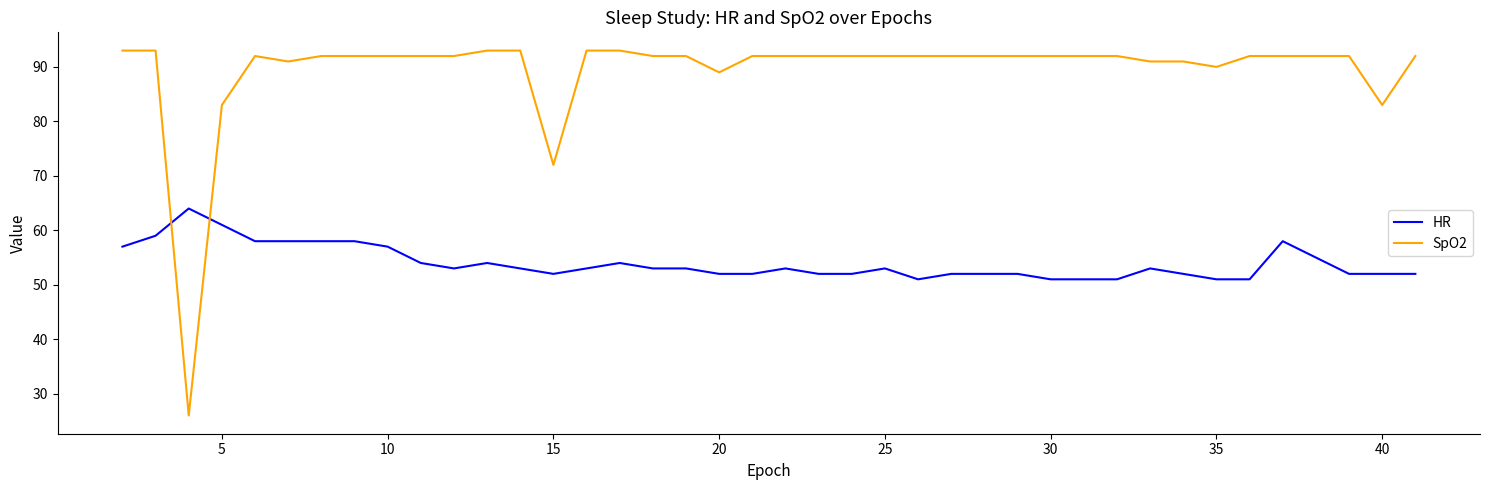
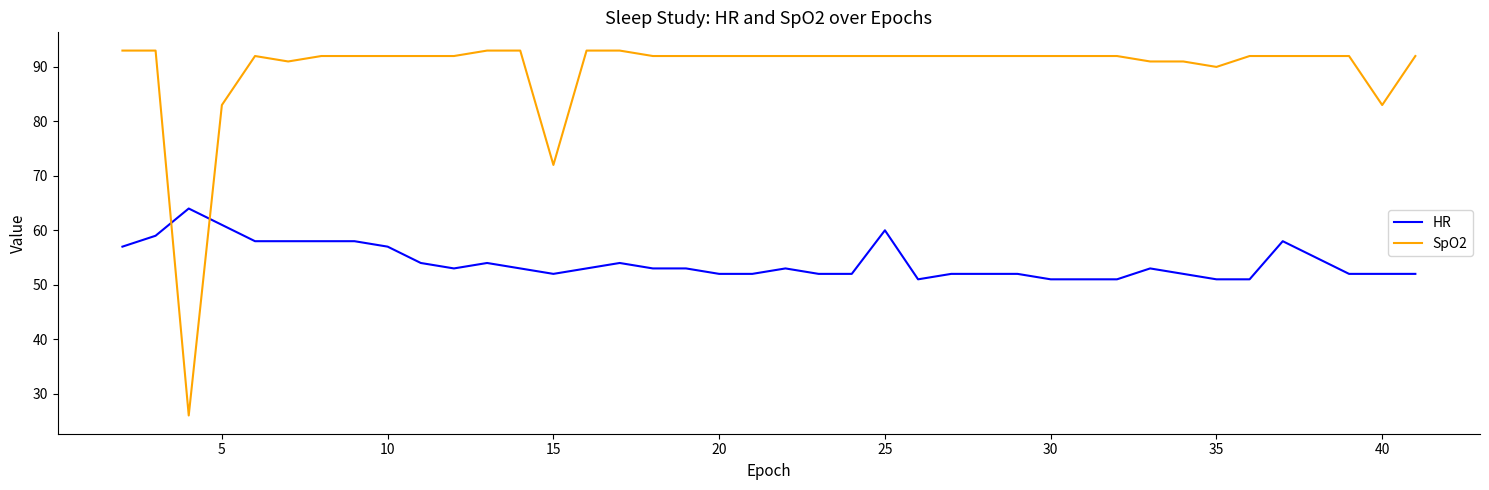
  {
    "HR": {
      "5": 61,
      "10": 57,
      "15": 52,
      "20": 52,
-     "25": 53,
+     "25": 60,
      "30": 51,
      "35": 51,
      "40": 52
    },
    "SpO2": {
      "5": 83,
      "10": 92,
      "15": 72,
-     "20": 89,
+     "20": 92,
      "25": 92,
      "30": 92,
      "35": 90,
      "40": 83
    }
  }
